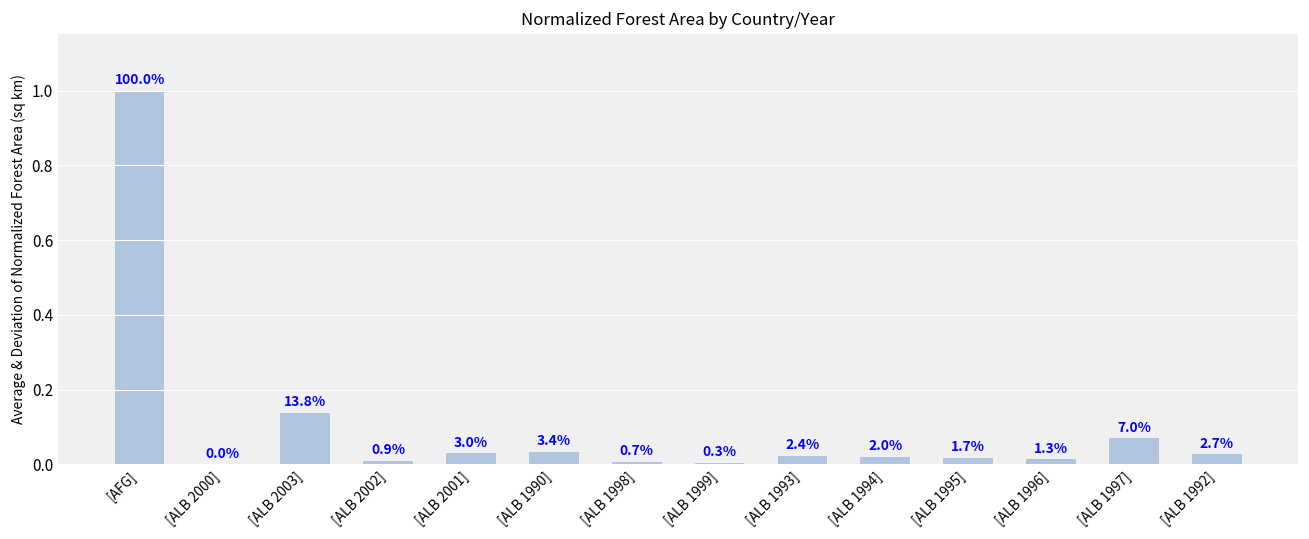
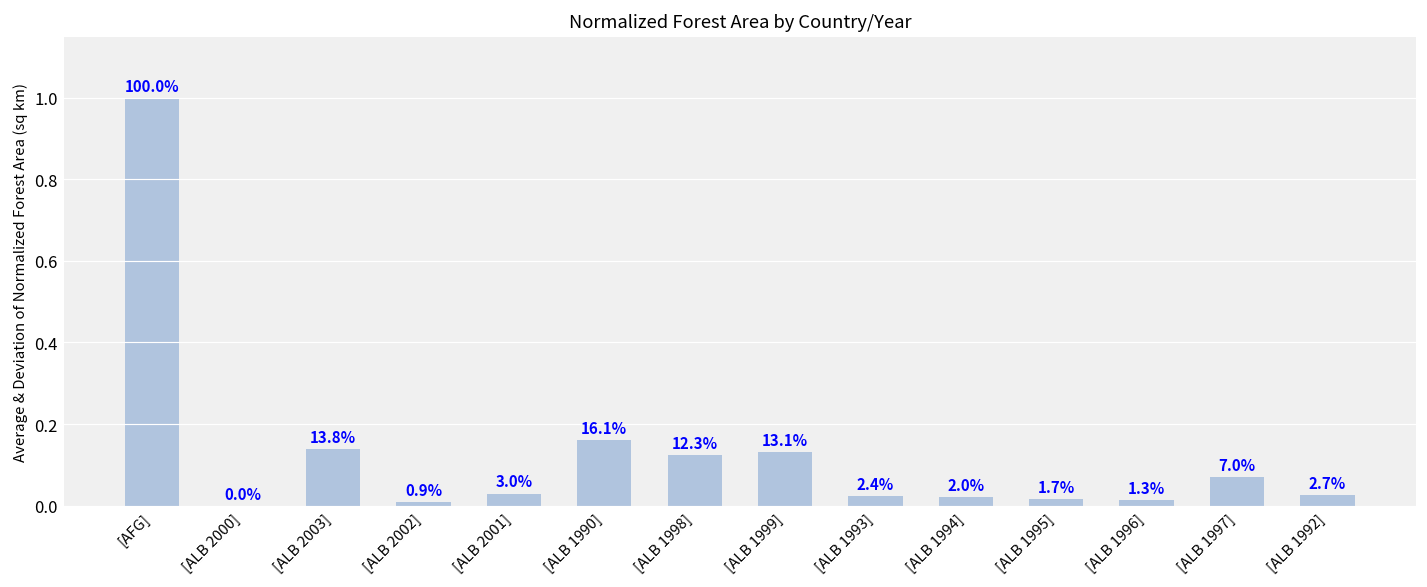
  {
    "[AFG]": "100.0%",
    "[ALB 2000]": "0.0%",
    "[ALB 2003]": "13.8%",
    "[ALB 2002]": "0.9%",
    "[ALB 2001]": "3.0%",
-   "[ALB 1990]": "3.4%",
-   "[ALB 1998]": "0.7%",
-   "[ALB 1999]": "0.3%",
+   "[ALB 1990]": "16.1%",
+   "[ALB 1998]": "12.3%",
+   "[ALB 1999]": "13.1%",
    "[ALB 1993]": "2.4%",
    "[ALB 1994]": "2.0%",
    "[ALB 1995]": "1.7%",
    "[ALB 1996]": "1.3%",
    "[ALB 1997]": "7.0%",
    "[ALB 1992]": "2.7%"
  }
